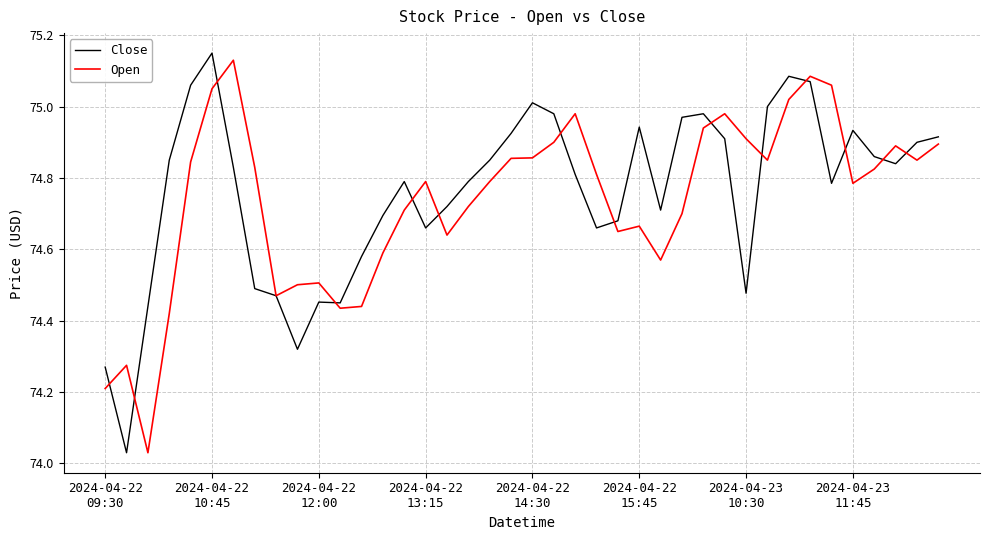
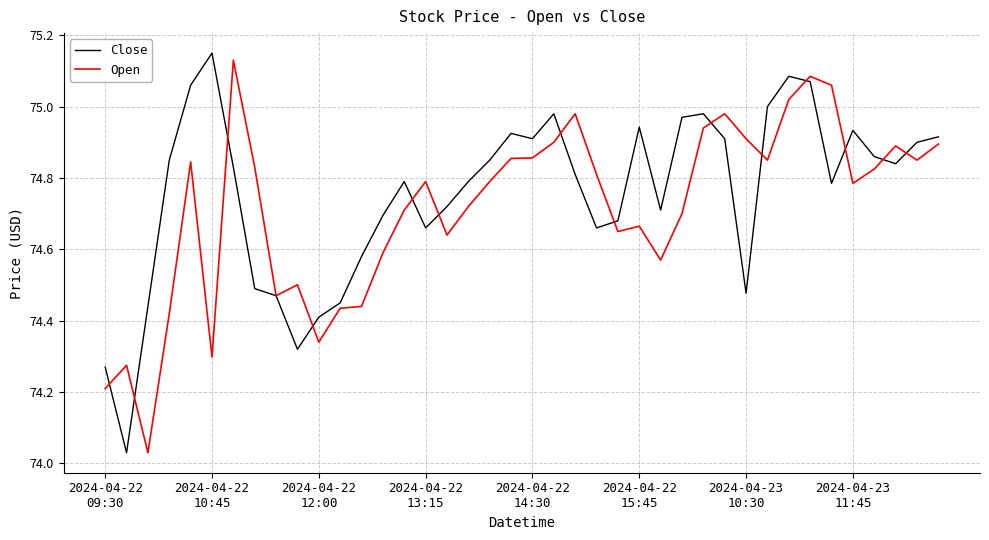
  {
    "Close": {
      "2024-04-22 09:30": 74.27,
      "2024-04-22 10:45": 75.15,
-     "2024-04-22 12:00": 74.45,
+     "2024-04-22 12:00": 74.41,
      "2024-04-22 13:15": 74.66,
-     "2024-04-22 14:30": 75.01,
+     "2024-04-22 14:30": 74.91,
      "2024-04-22 15:45": 74.94,
      "2024-04-23 10:30": 74.48,
      "2024-04-23 11:45": 74.93
    },
    "Open": {
      "2024-04-22 09:30": 74.21,
-     "2024-04-22 10:45": 75.05,
-     "2024-04-22 12:00": 74.51,
+     "2024-04-22 10:45": 74.30,
+     "2024-04-22 12:00": 74.34,
      "2024-04-22 13:15": 74.79,
      "2024-04-22 14:30": 74.86,
      "2024-04-22 15:45": 74.67,
      "2024-04-23 10:30": 74.91,
      "2024-04-23 11:45": 74.79
    }
  }
